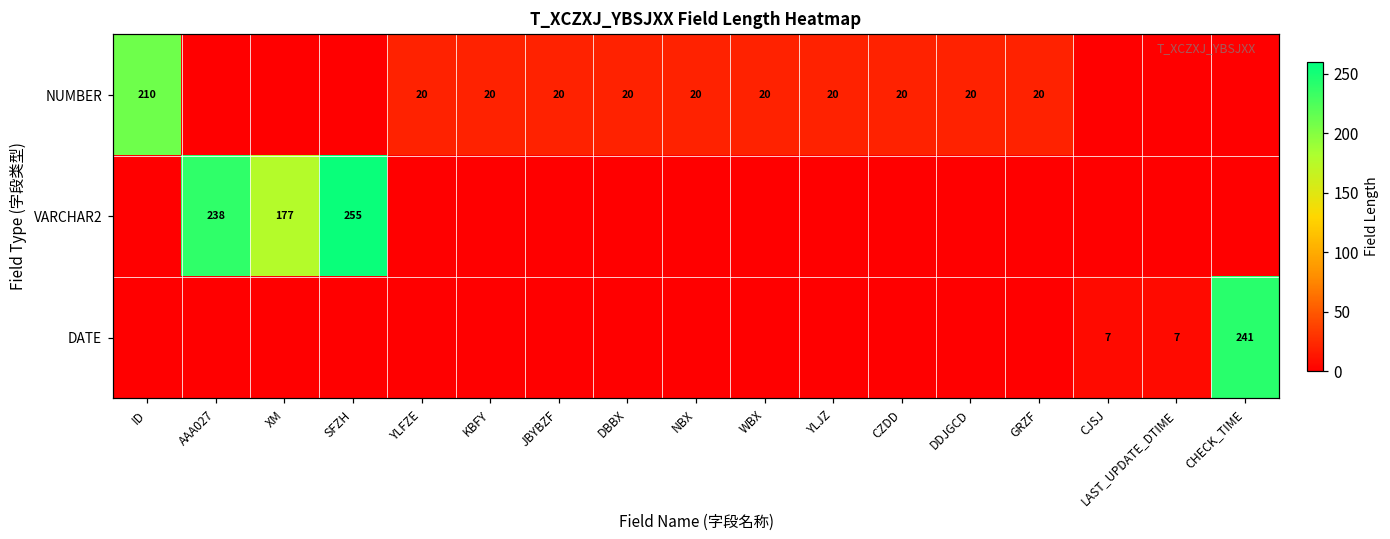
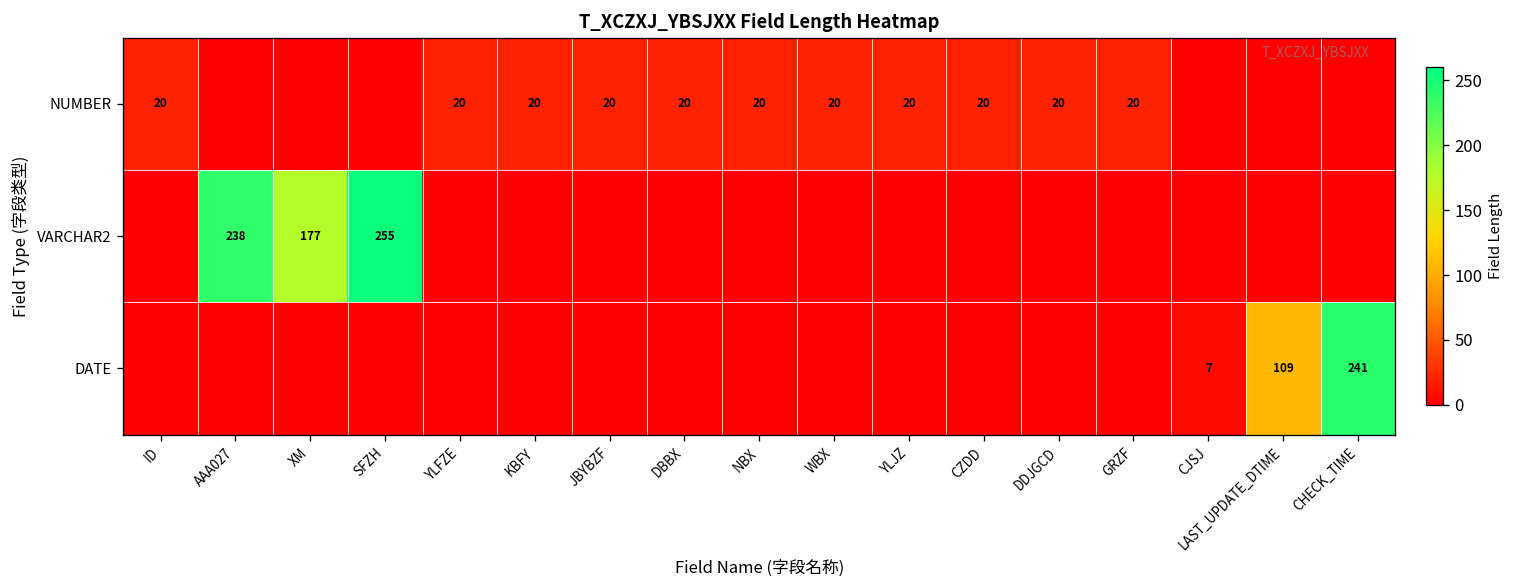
  {
    "NUMBER": {
-     "ID": 210,
+     "ID": 20,
      "YLFZE": 20,
      "KBFY": 20,
      "JBYBZF": 20,
      "DBBX": 20,
      "NBX": 20,
      "WBX": 20,
      "YLJZ": 20,
      "CZDD": 20,
      "DDJGCD": 20,
      "GRZF": 20
    },
    "VARCHAR2": {
      "AAA027": 238,
      "XM": 177,
      "SFZH": 255
    },
    "DATE": {
      "CJSJ": 7,
-     "LAST_UPDATE_DTIME": 7,
+     "LAST_UPDATE_DTIME": 109,
      "CHECK_TIME": 241
    }
  }
